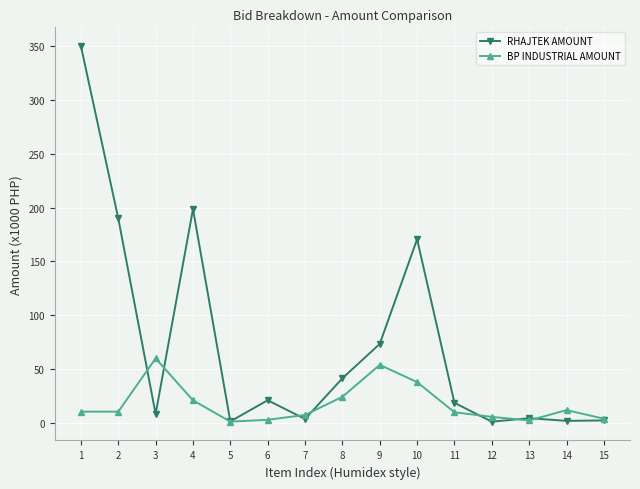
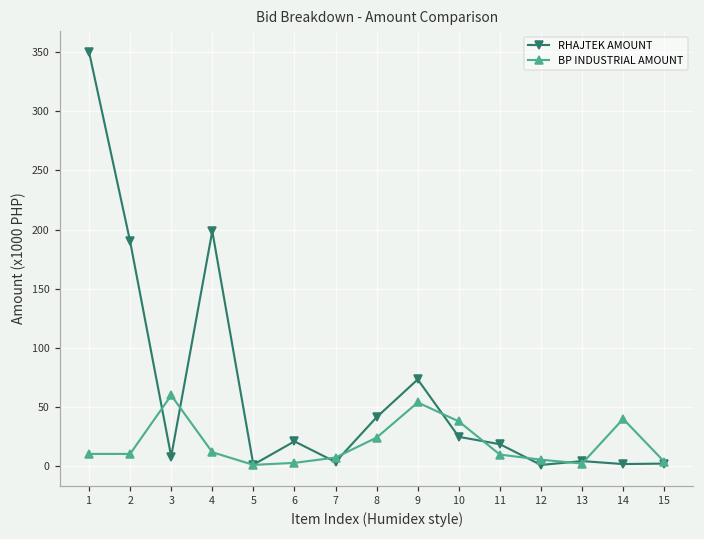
  {
    "RHAJTEK AMOUNT": {
      "1": 350,
      "2": 190,
      "3": 8,
      "4": 199,
      "6": 21,
      "7": 4,
      "8": 42,
      "9": 73,
-     "10": 171,
+     "10": 25,
      "11": 19,
      "12": 1,
      "14": 2
    },
    "BP INDUSTRIAL AMOUNT": {
      "1": 11,
      "2": 11,
      "3": 60,
-     "4": 21,
+     "4": 12,
      "6": 3,
      "7": 8,
      "8": 24,
      "9": 54,
      "10": 38,
      "11": 10,
      "12": 6,
-     "14": 12
+     "14": 40
    }
  }
